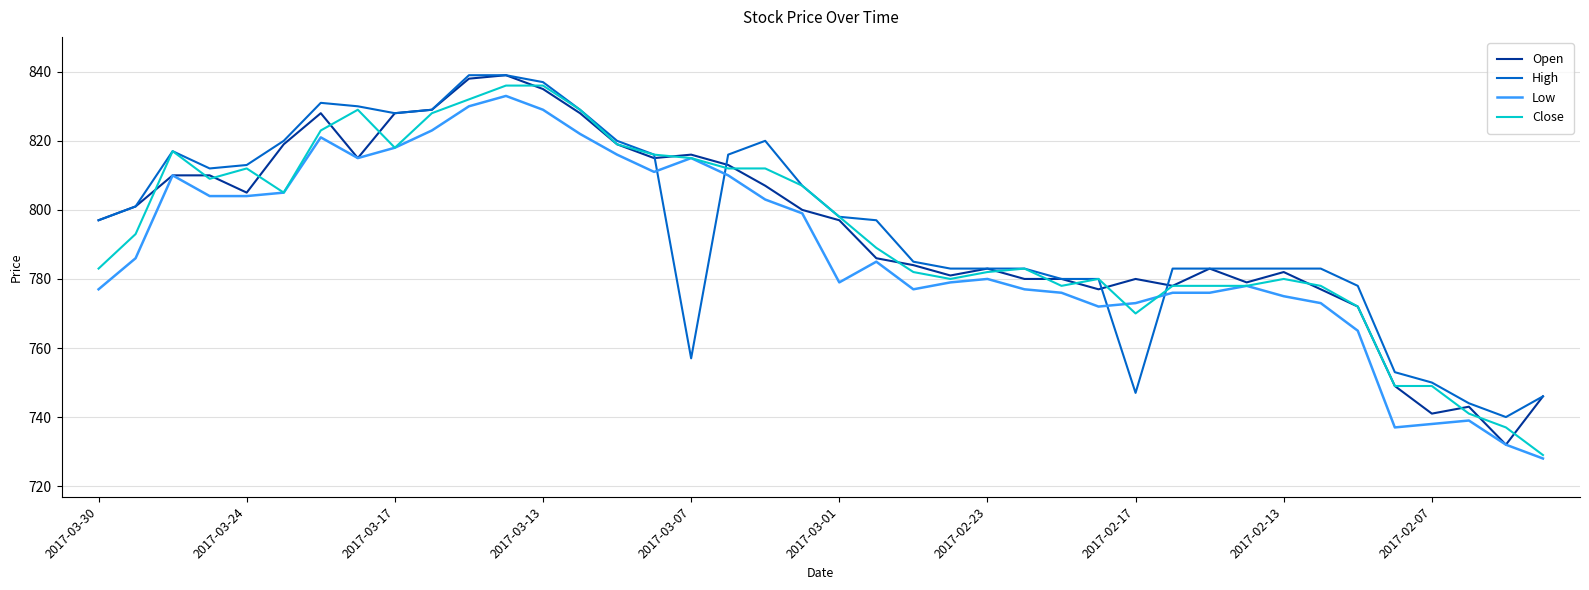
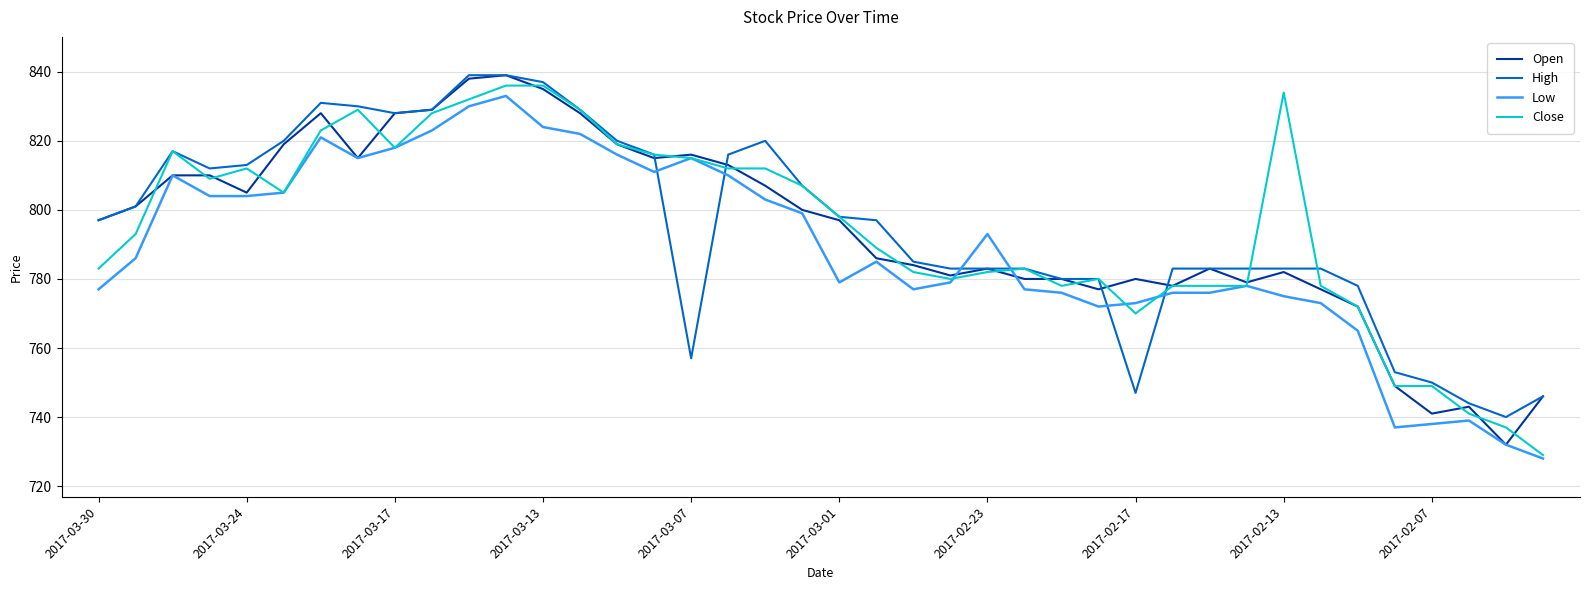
  {
    "Open": {
      "2017-03-24": 805,
      "2017-03-13": 835,
      "2017-03-07": 816,
      "2017-03-01": 797,
      "2017-02-17": 780,
      "2017-02-13": 782,
      "2017-02-07": 741
    },
    "High": {
      "2017-03-24": 813,
      "2017-03-13": 837,
      "2017-03-07": 757,
      "2017-02-17": 747,
      "2017-02-13": 783,
      "2017-02-07": 750
    },
    "Low": {
      "2017-03-30": 777,
      "2017-03-24": 804,
-     "2017-03-13": 829,
+     "2017-03-13": 824,
      "2017-03-01": 779,
-     "2017-02-23": 780,
+     "2017-02-23": 793,
      "2017-02-17": 773,
      "2017-02-13": 775,
      "2017-02-07": 738
    },
    "Close": {
      "2017-03-30": 783,
      "2017-03-24": 812,
      "2017-03-13": 836,
      "2017-02-23": 782,
      "2017-02-17": 770,
-     "2017-02-13": 780,
+     "2017-02-13": 834,
      "2017-02-07": 749
    }
  }
